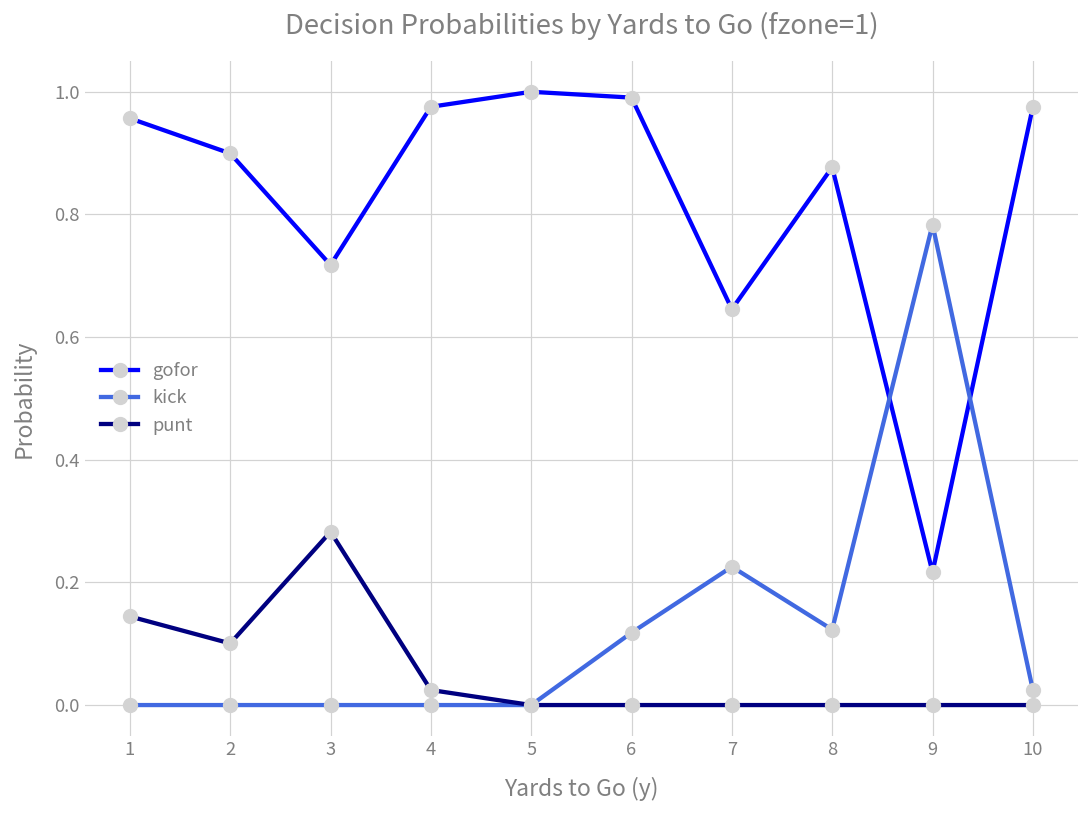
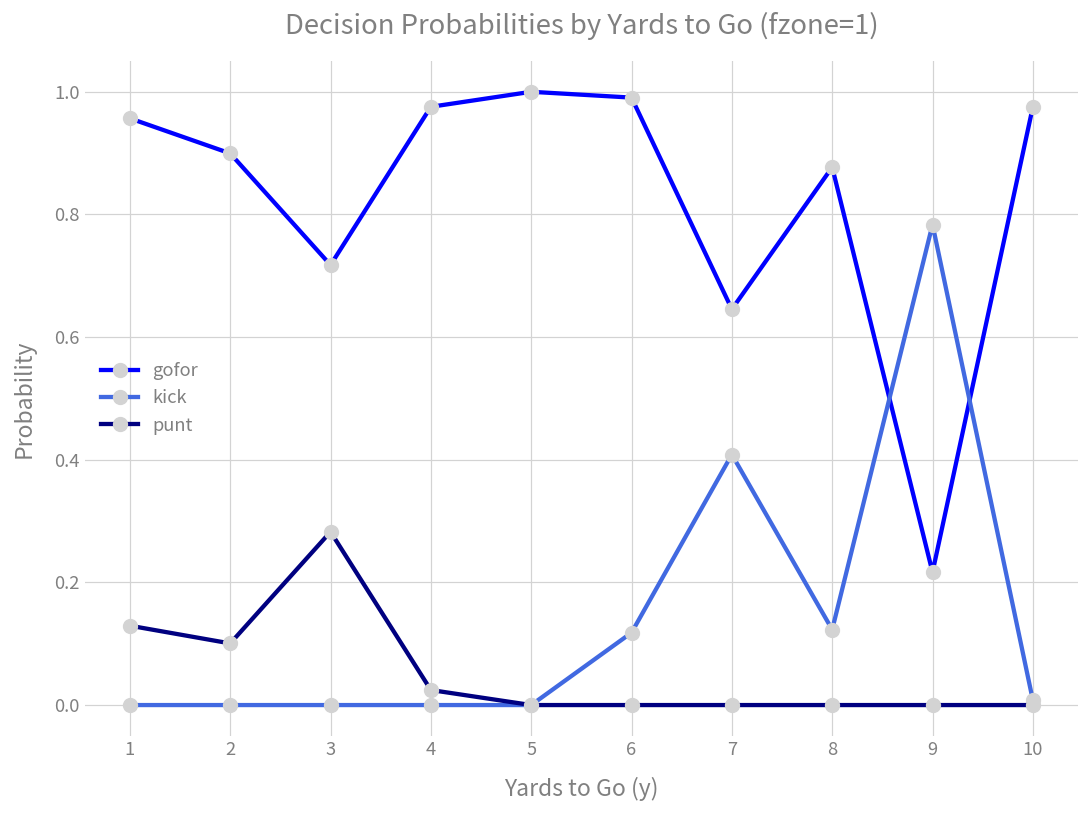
  {
    "gofor": {
      "1": 0.96,
      "2": 0.90,
      "3": 0.72,
      "4": 0.98,
      "5": 1.00,
      "6": 0.99,
      "7": 0.65,
      "8": 0.88,
      "9": 0.22,
      "10": 0.98
    },
    "kick": {
      "1": 0.00,
      "2": 0.00,
      "3": 0.00,
      "4": 0.00,
      "6": 0.12,
-     "7": 0.23,
+     "7": 0.41,
      "8": 0.12,
      "9": 0.78,
-     "10": 0.02
+     "10": 0.01
    },
    "punt": {
-     "1": 0.14,
+     "1": 0.13,
      "2": 0.10,
      "3": 0.28,
      "4": 0.02,
      "6": 0.00,
      "7": 0.00,
      "8": 0.00,
      "9": 0.00,
      "10": 0.00
    }
  }
